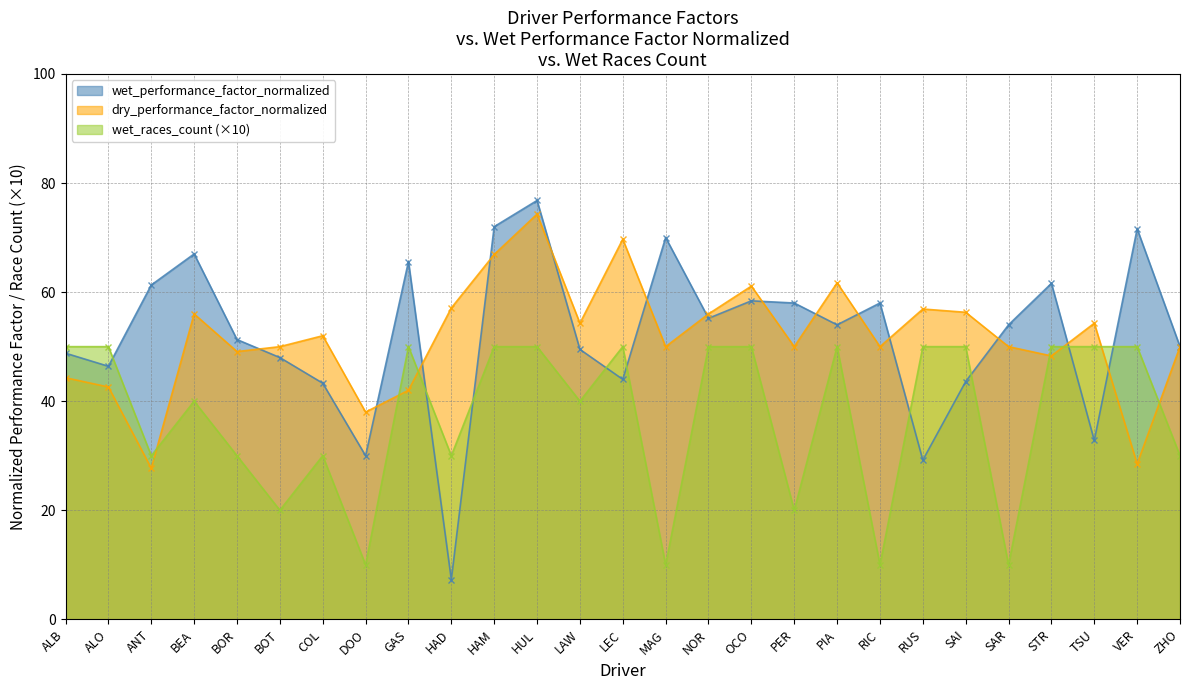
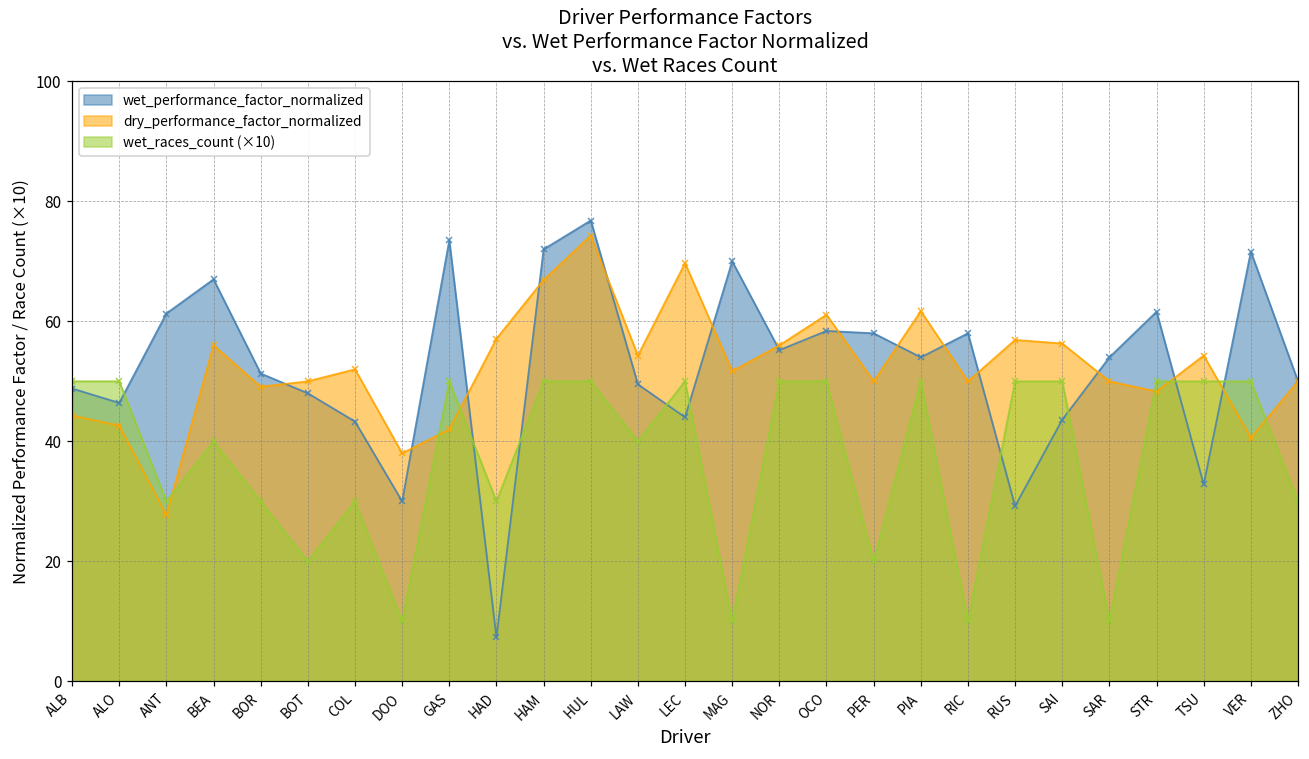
  {
    "wet_performance_factor_normalized": {
      "ALB": 49,
      "ALO": 46,
      "ANT": 61,
      "BEA": 67,
      "BOR": 51,
      "BOT": 48,
      "COL": 43,
      "DOO": 30,
-     "GAS": 66,
+     "GAS": 74,
      "HAD": 7,
      "HAM": 72,
      "HUL": 77,
      "LAW": 50,
      "LEC": 44,
      "MAG": 70,
      "NOR": 55,
      "OCO": 58,
      "PER": 58,
      "PIA": 54,
      "RIC": 58,
      "RUS": 29,
      "SAI": 44,
      "SAR": 54,
      "STR": 62,
      "TSU": 33,
      "VER": 72
    },
    "dry_performance_factor_normalized": {
      "ALB": 44,
      "ALO": 43,
      "ANT": 28,
      "BEA": 56,
      "BOR": 49,
      "BOT": 50,
      "COL": 52,
      "DOO": 38,
      "GAS": 42,
      "HAD": 57,
      "HAM": 67,
      "HUL": 74,
      "LAW": 54,
      "LEC": 70,
-     "MAG": 50,
+     "MAG": 52,
      "NOR": 56,
      "OCO": 61,
      "PER": 50,
      "PIA": 62,
      "RIC": 50,
      "RUS": 57,
      "SAI": 56,
      "SAR": 50,
      "STR": 48,
      "TSU": 54,
-     "VER": 29
+     "VER": 41
    },
    "wet_races_count (×10)": {
      "ALB": 50,
      "ALO": 50,
      "ANT": 30,
      "BEA": 40,
      "BOR": 30,
      "BOT": 20,
      "COL": 30,
      "DOO": 10,
      "GAS": 50,
      "HAD": 30,
      "HAM": 50,
      "HUL": 50,
      "LAW": 40,
      "LEC": 50,
      "MAG": 10,
      "NOR": 50,
      "OCO": 50,
      "PER": 20,
      "PIA": 50,
      "RIC": 10,
      "RUS": 50,
      "SAI": 50,
      "SAR": 10,
      "STR": 50,
      "TSU": 50,
      "VER": 50,
      "ZHO": 30
    }
  }
